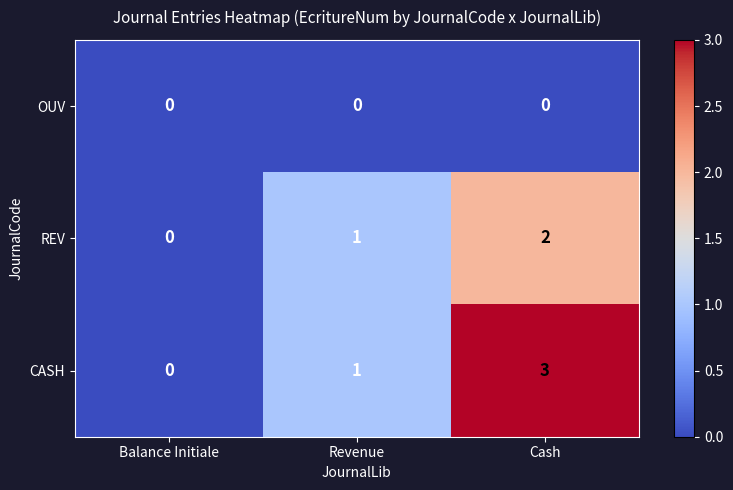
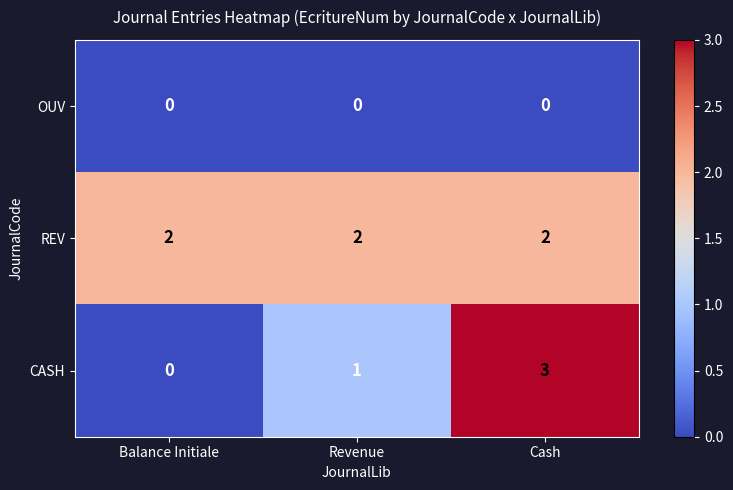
  {
    "OUV": {
      "Balance Initiale": 0,
      "Revenue": 0,
      "Cash": 0
    },
    "REV": {
-     "Balance Initiale": 0,
-     "Revenue": 1,
+     "Balance Initiale": 2,
+     "Revenue": 2,
      "Cash": 2
    },
    "CASH": {
      "Balance Initiale": 0,
      "Revenue": 1,
      "Cash": 3
    }
  }
